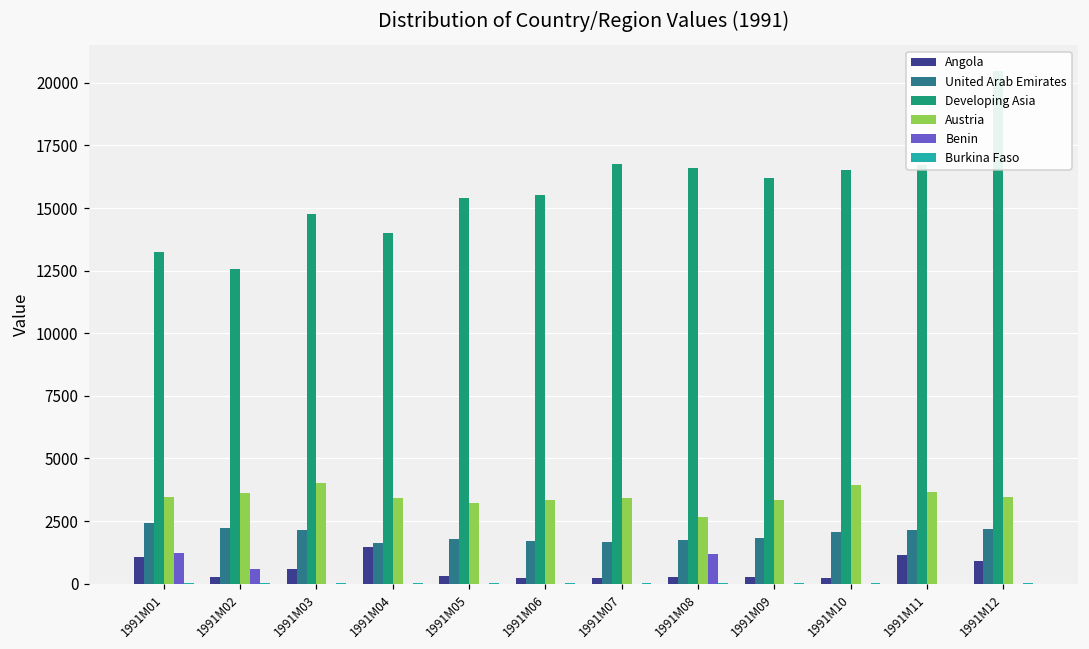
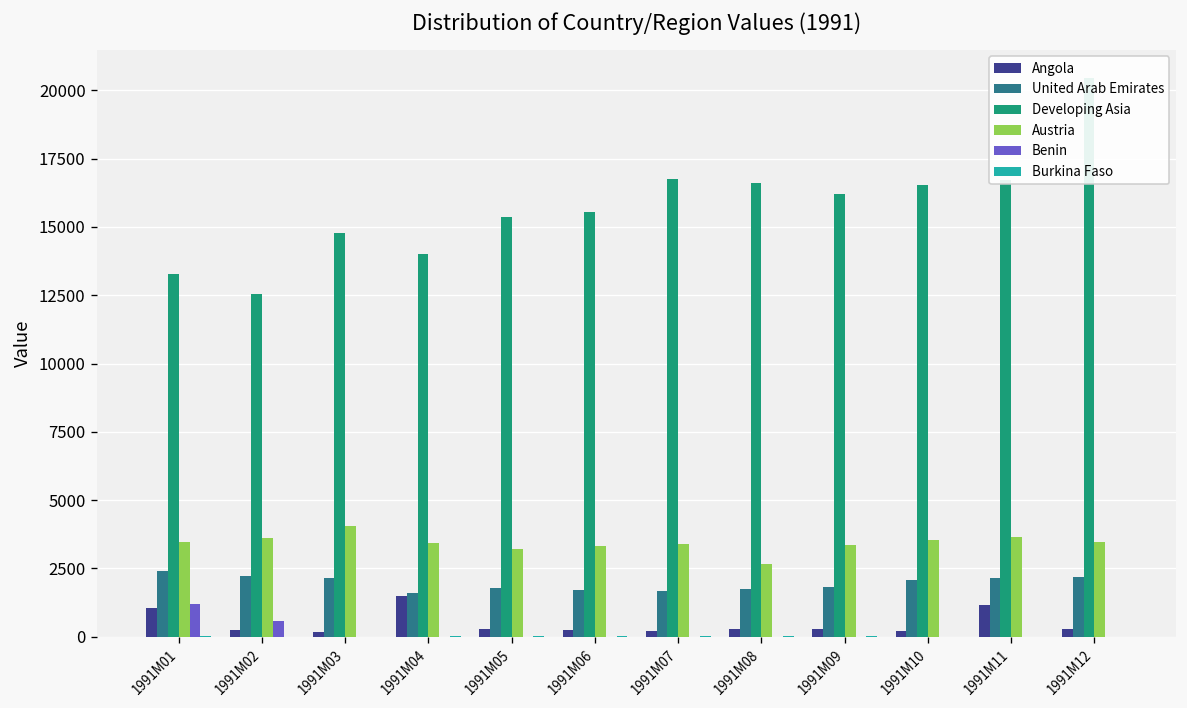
  {
    "Angola": {
      "1991M01": 1100,
      "1991M02": 300,
-     "1991M03": 600,
+     "1991M03": 200,
      "1991M04": 1500,
      "1991M05": 300,
      "1991M06": 200,
      "1991M07": 200,
      "1991M08": 300,
      "1991M09": 300,
      "1991M10": 200,
      "1991M11": 1200,
-     "1991M12": 900
+     "1991M12": 300
    },
    "Austria": {
      "1991M01": 3500,
      "1991M02": 3600,
      "1991M03": 4000,
      "1991M04": 3400,
      "1991M05": 3200,
      "1991M06": 3300,
      "1991M07": 3400,
      "1991M08": 2700,
      "1991M09": 3400,
-     "1991M10": 3900,
+     "1991M10": 3500,
      "1991M11": 3700,
      "1991M12": 3500
    },
    "Benin": {
      "1991M01": 1200,
      "1991M02": 600,
-     "1991M08": 1200
+     "1991M08": 0
    }
  }
